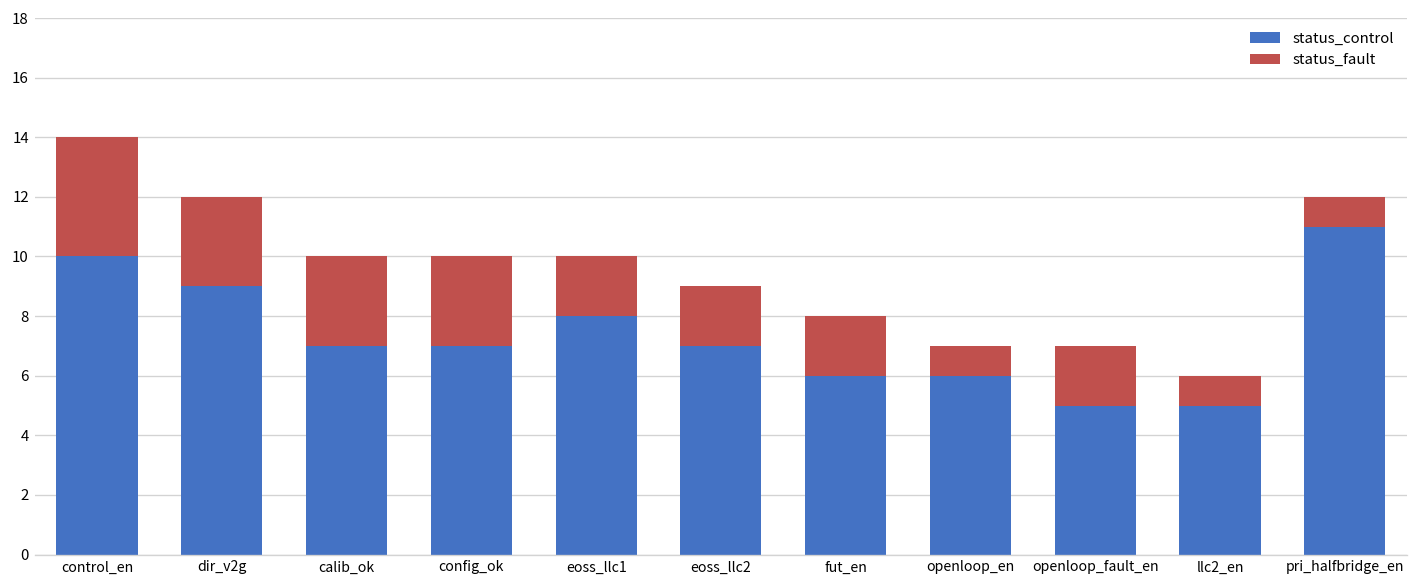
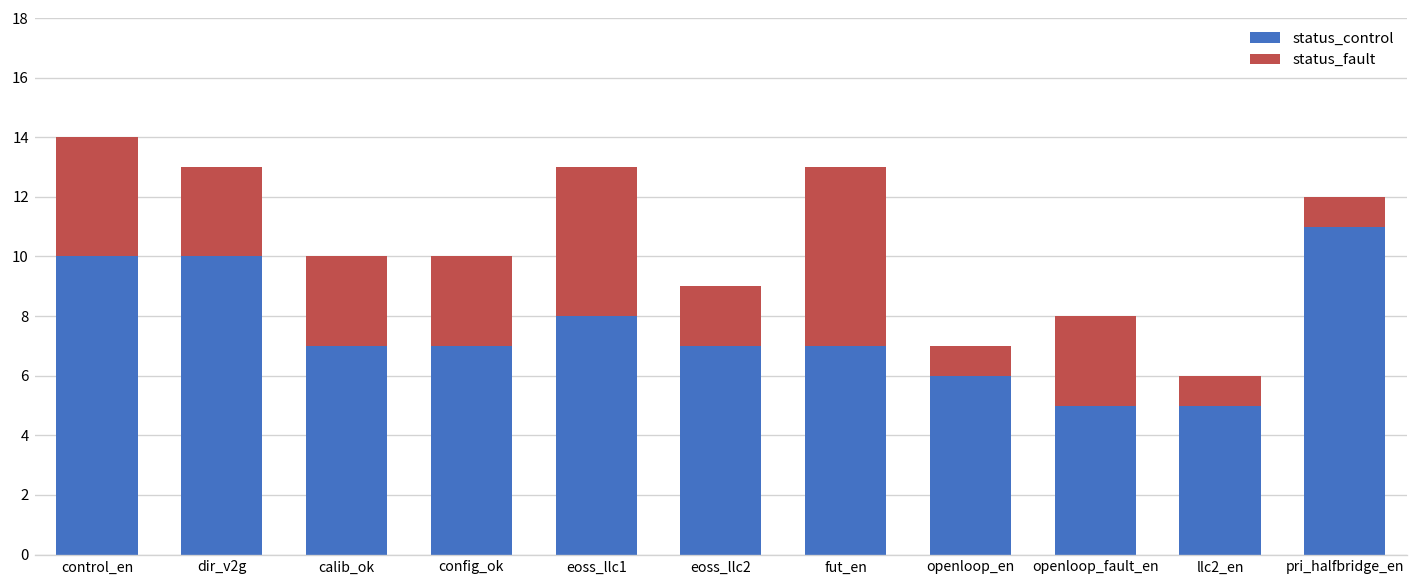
  {
    "status_control": {
      "control_en": 10,
-     "dir_v2g": 9,
+     "dir_v2g": 10,
      "calib_ok": 7,
      "config_ok": 7,
      "eoss_llc1": 8,
      "eoss_llc2": 7,
-     "fut_en": 6,
+     "fut_en": 7,
      "openloop_en": 6,
      "openloop_fault_en": 5,
      "llc2_en": 5,
      "pri_halfbridge_en": 11
    },
    "status_fault": {
      "control_en": 4,
      "dir_v2g": 3,
      "calib_ok": 3,
      "config_ok": 3,
-     "eoss_llc1": 2,
+     "eoss_llc1": 5,
      "eoss_llc2": 2,
-     "fut_en": 2,
+     "fut_en": 6,
      "openloop_en": 1,
-     "openloop_fault_en": 2,
+     "openloop_fault_en": 3,
      "llc2_en": 1,
      "pri_halfbridge_en": 1
    }
  }
